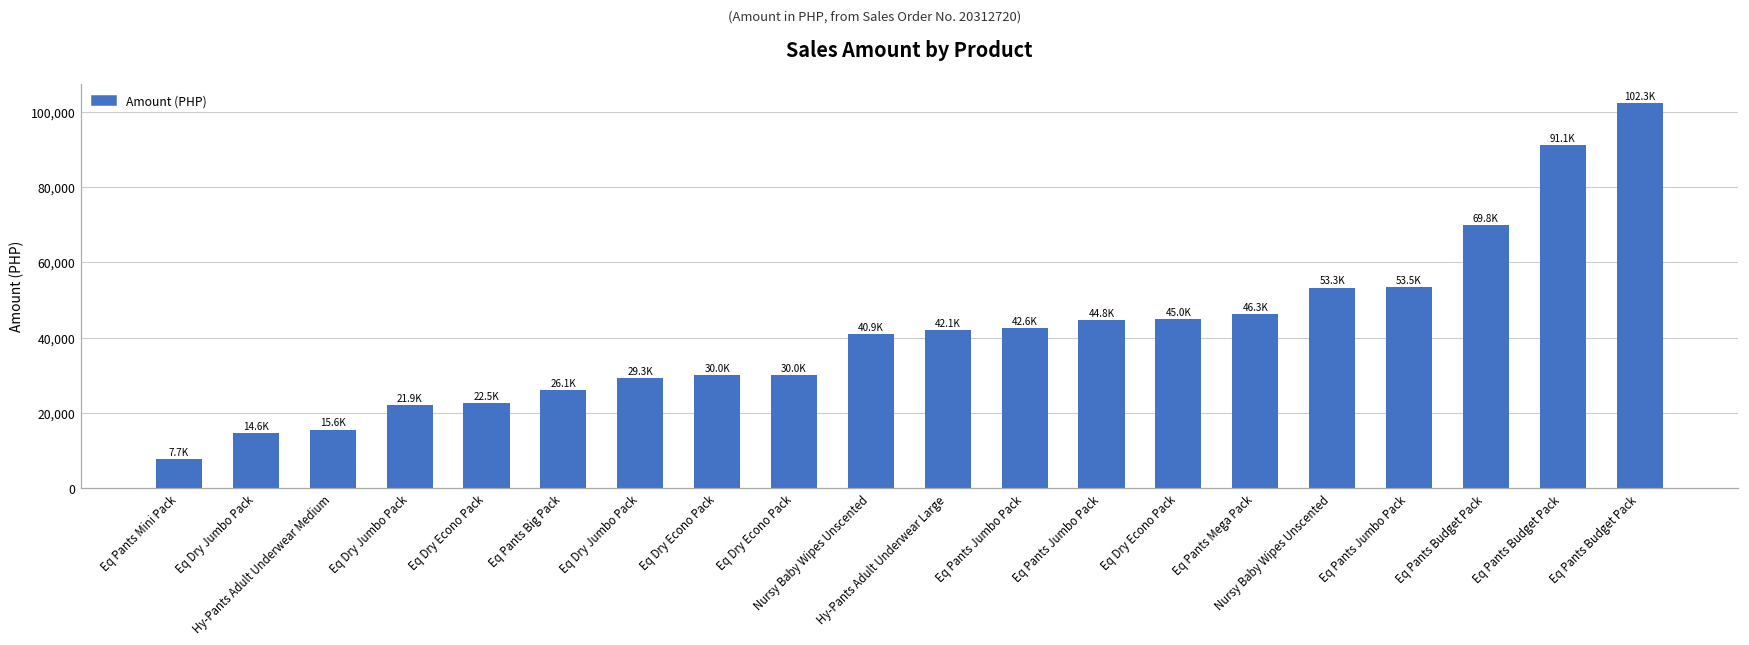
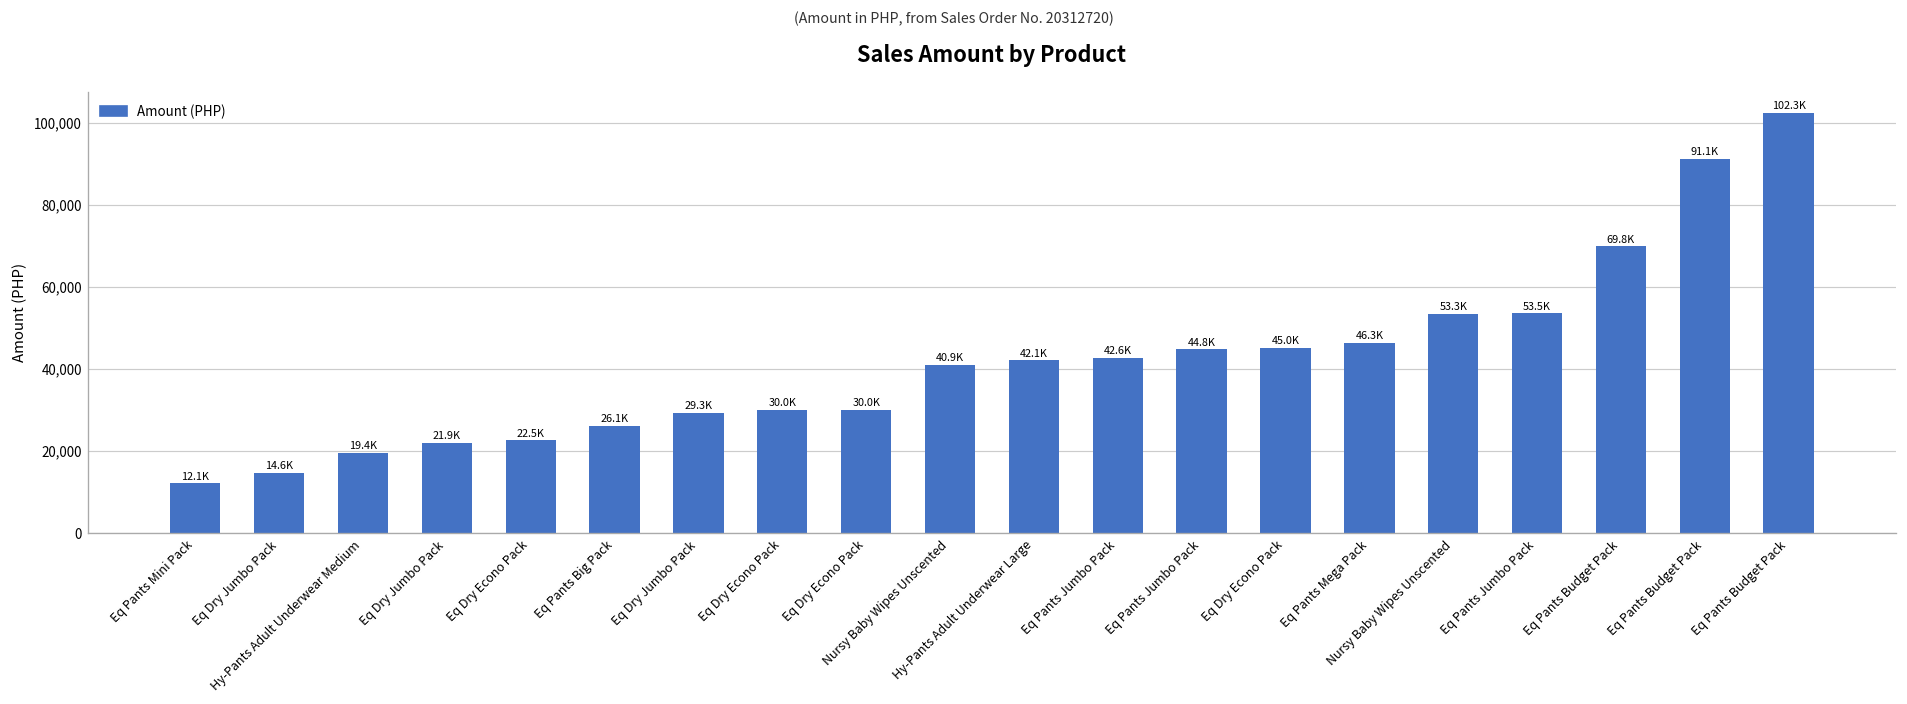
  {
-   "Eq Pants Mini Pack": "7.7K",
-   "Hy-Pants Adult Underwear Medium": "15.6K",
+   "Eq Pants Mini Pack": "12.1K",
+   "Hy-Pants Adult Underwear Medium": "19.4K",
    "Eq Pants Big Pack": "26.1K",
    "Hy-Pants Adult Underwear Large": "42.1K",
    "Eq Pants Mega Pack": "46.3K"
  }
